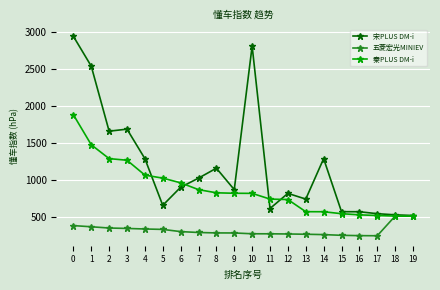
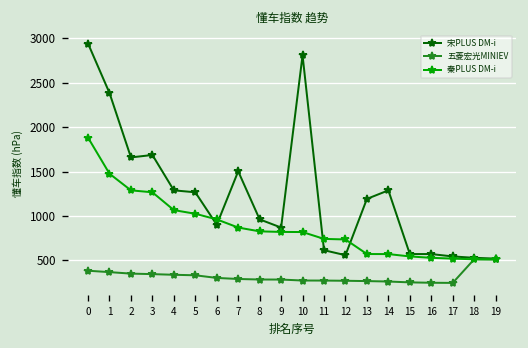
  {
    "宋PLUS DM-i": {
      "0": 2900,
-     "1": 2500,
+     "1": 2400,
      "2": 1700,
      "3": 1700,
      "4": 1300,
-     "5": 700,
+     "5": 1300,
      "6": 900,
-     "7": 1000,
-     "8": 1200,
+     "7": 1500,
+     "8": 1000,
      "9": 900,
      "10": 2800,
      "11": 600,
-     "12": 800,
-     "13": 700,
+     "12": 600,
+     "13": 1200,
      "14": 1300,
      "16": 600
    }
  }
